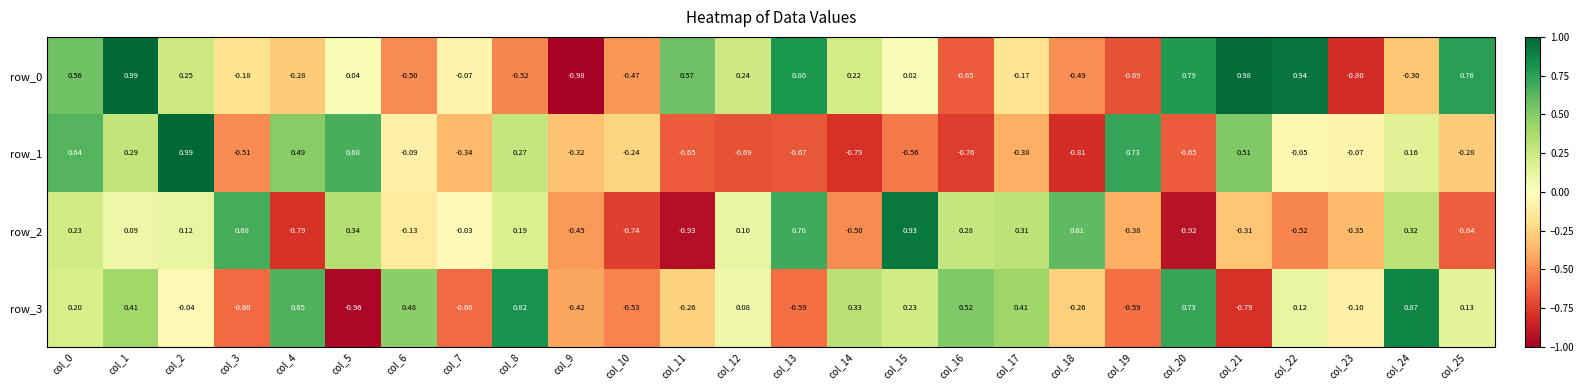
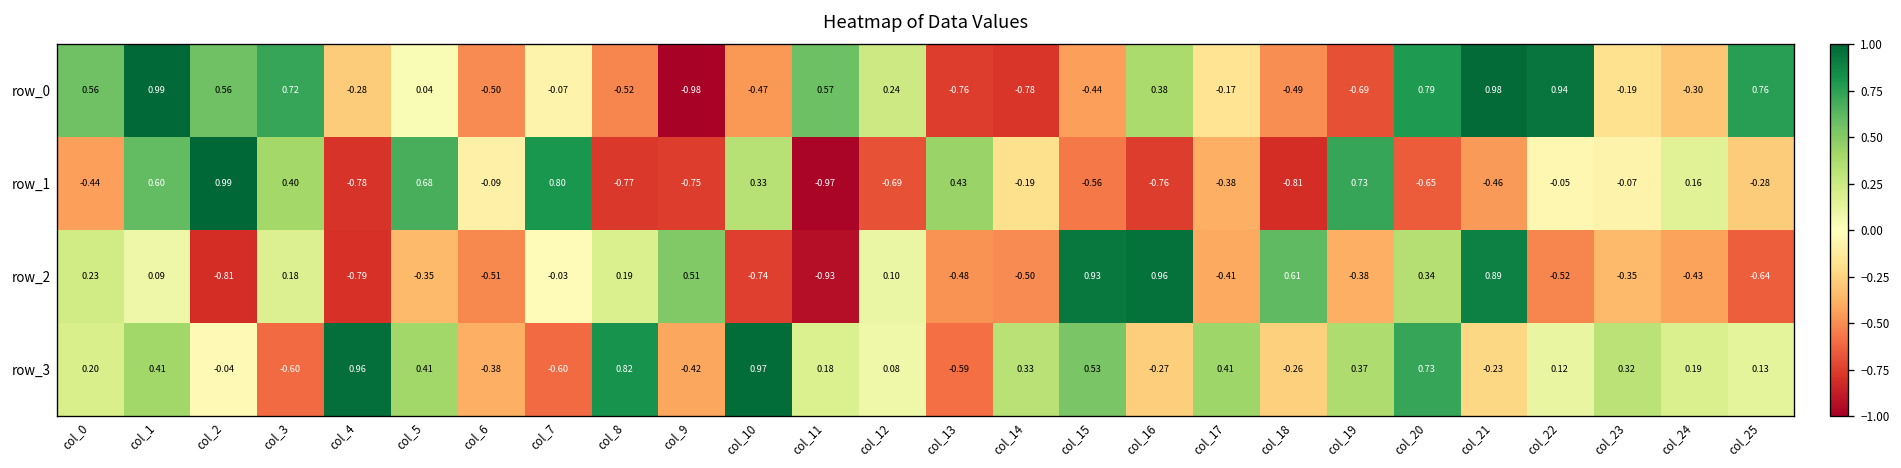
  {
    "row_0": {
      "col_0": 0.56,
      "col_1": 0.99,
-     "col_2": 0.25,
-     "col_3": -0.18,
+     "col_2": 0.56,
+     "col_3": 0.72,
      "col_4": -0.28,
      "col_5": 0.04,
      "col_6": -0.50,
      "col_7": -0.07,
      "col_8": -0.52,
      "col_9": -0.98,
      "col_10": -0.47,
      "col_11": 0.57,
      "col_12": 0.24,
-     "col_13": 0.80,
-     "col_14": 0.22,
-     "col_15": 0.02,
-     "col_16": -0.65,
+     "col_13": -0.76,
+     "col_14": -0.78,
+     "col_15": -0.44,
+     "col_16": 0.38,
      "col_17": -0.17,
      "col_18": -0.49,
      "col_19": -0.69,
      "col_20": 0.79,
      "col_21": 0.98,
      "col_22": 0.94,
-     "col_23": -0.80,
+     "col_23": -0.19,
      "col_24": -0.30,
      "col_25": 0.76
    },
    "row_1": {
-     "col_0": 0.64,
-     "col_1": 0.29,
+     "col_0": -0.44,
+     "col_1": 0.60,
      "col_2": 0.99,
-     "col_3": -0.51,
-     "col_4": 0.49,
+     "col_3": 0.40,
+     "col_4": -0.78,
      "col_5": 0.68,
      "col_6": -0.09,
-     "col_7": -0.34,
-     "col_8": 0.27,
-     "col_9": -0.32,
-     "col_10": -0.24,
-     "col_11": -0.65,
+     "col_7": 0.80,
+     "col_8": -0.77,
+     "col_9": -0.75,
+     "col_10": 0.33,
+     "col_11": -0.97,
      "col_12": -0.69,
-     "col_13": -0.67,
-     "col_14": -0.79,
+     "col_13": 0.43,
+     "col_14": -0.19,
      "col_15": -0.56,
      "col_16": -0.76,
      "col_17": -0.38,
      "col_18": -0.81,
      "col_19": 0.73,
      "col_20": -0.65,
-     "col_21": 0.51,
+     "col_21": -0.46,
      "col_22": -0.05,
      "col_23": -0.07,
      "col_24": 0.16,
      "col_25": -0.28
    },
    "row_2": {
      "col_0": 0.23,
      "col_1": 0.09,
-     "col_2": 0.12,
-     "col_3": 0.68,
+     "col_2": -0.81,
+     "col_3": 0.18,
      "col_4": -0.79,
-     "col_5": 0.34,
-     "col_6": -0.13,
+     "col_5": -0.35,
+     "col_6": -0.51,
      "col_7": -0.03,
      "col_8": 0.19,
-     "col_9": -0.45,
+     "col_9": 0.51,
      "col_10": -0.74,
      "col_11": -0.93,
      "col_12": 0.10,
-     "col_13": 0.70,
+     "col_13": -0.48,
      "col_14": -0.50,
      "col_15": 0.93,
-     "col_16": 0.28,
-     "col_17": 0.31,
+     "col_16": 0.96,
+     "col_17": -0.41,
      "col_18": 0.61,
      "col_19": -0.38,
-     "col_20": -0.92,
-     "col_21": -0.31,
+     "col_20": 0.34,
+     "col_21": 0.89,
      "col_22": -0.52,
      "col_23": -0.35,
-     "col_24": 0.32,
+     "col_24": -0.43,
      "col_25": -0.64
    },
    "row_3": {
      "col_0": 0.20,
      "col_1": 0.41,
      "col_2": -0.04,
      "col_3": -0.60,
-     "col_4": 0.65,
-     "col_5": -0.96,
-     "col_6": 0.48,
+     "col_4": 0.96,
+     "col_5": 0.41,
+     "col_6": -0.38,
      "col_7": -0.60,
      "col_8": 0.82,
      "col_9": -0.42,
-     "col_10": -0.53,
-     "col_11": -0.26,
+     "col_10": 0.97,
+     "col_11": 0.18,
      "col_12": 0.08,
      "col_13": -0.59,
      "col_14": 0.33,
-     "col_15": 0.23,
-     "col_16": 0.52,
+     "col_15": 0.53,
+     "col_16": -0.27,
      "col_17": 0.41,
      "col_18": -0.26,
-     "col_19": -0.59,
+     "col_19": 0.37,
      "col_20": 0.73,
-     "col_21": -0.79,
+     "col_21": -0.23,
      "col_22": 0.12,
-     "col_23": -0.10,
-     "col_24": 0.87,
+     "col_23": 0.32,
+     "col_24": 0.19,
      "col_25": 0.13
    }
  }
